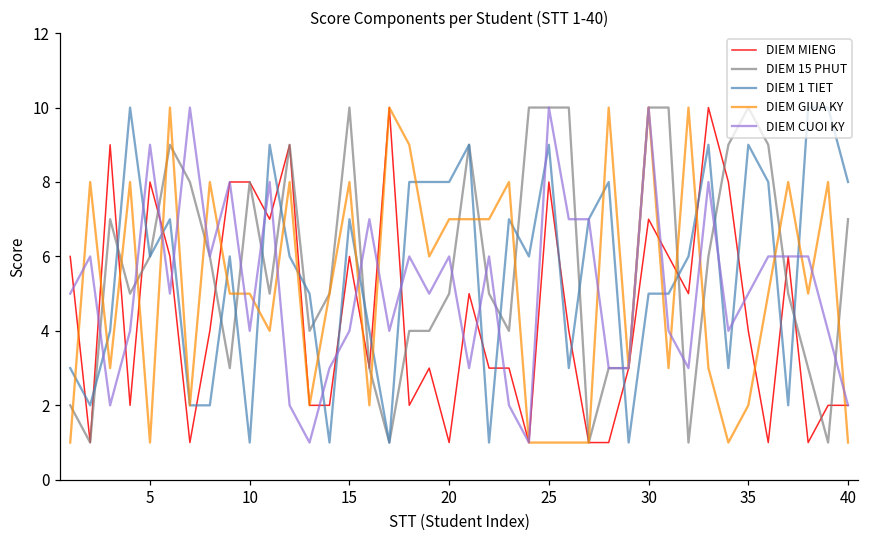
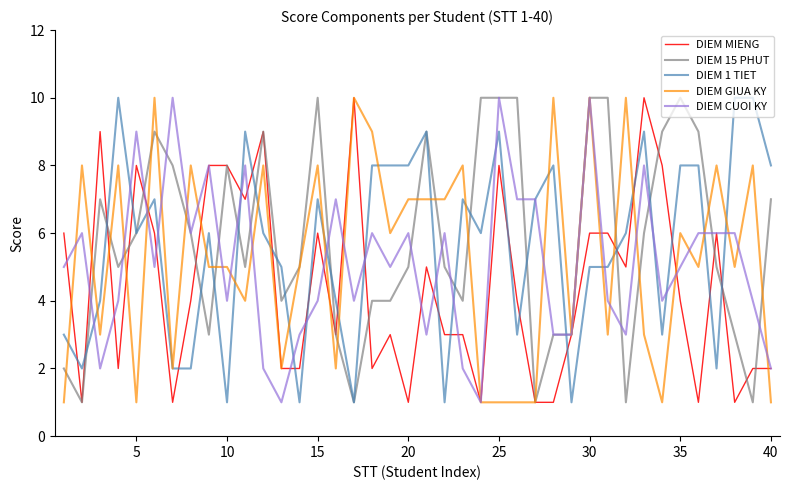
  {
    "DIEM MIENG": {
      "5": 8,
      "15": 6,
      "20": 1,
      "25": 8,
-     "30": 7,
+     "30": 6,
      "35": 4
    },
    "DIEM 15 PHUT": {
      "15": 10,
      "20": 5,
      "40": 7
    },
    "DIEM 1 TIET": {
      "10": 1,
      "15": 7,
      "20": 8,
      "25": 9,
      "30": 5,
-     "35": 9,
+     "35": 8,
      "40": 8
    },
    "DIEM GIUA KY": {
      "5": 1,
      "10": 5,
      "15": 8,
      "20": 7,
      "25": 1,
-     "35": 2,
+     "35": 6,
      "40": 1
    },
    "DIEM CUOI KY": {
      "5": 9,
      "10": 4,
      "15": 4,
      "20": 6,
      "35": 5
    }
  }
